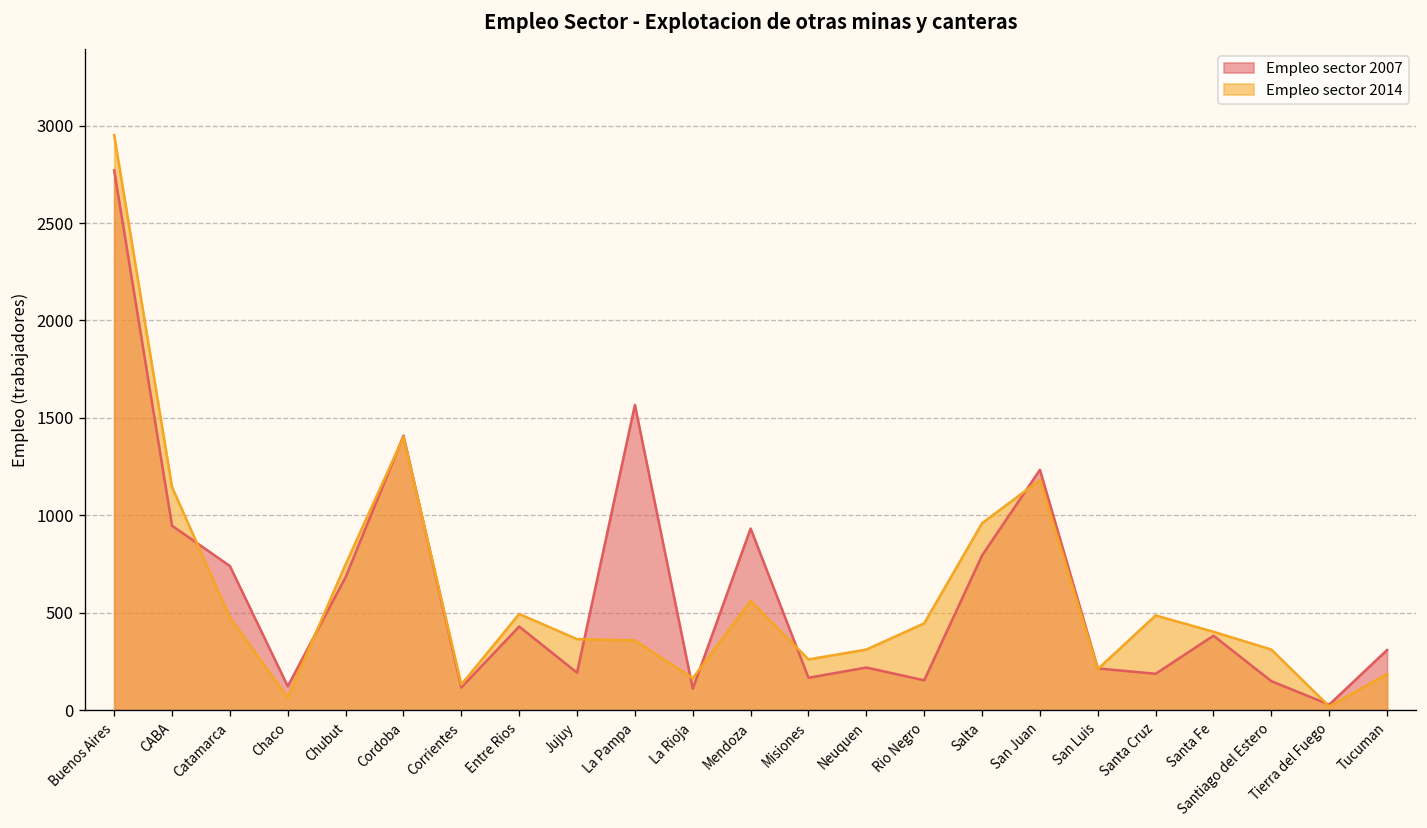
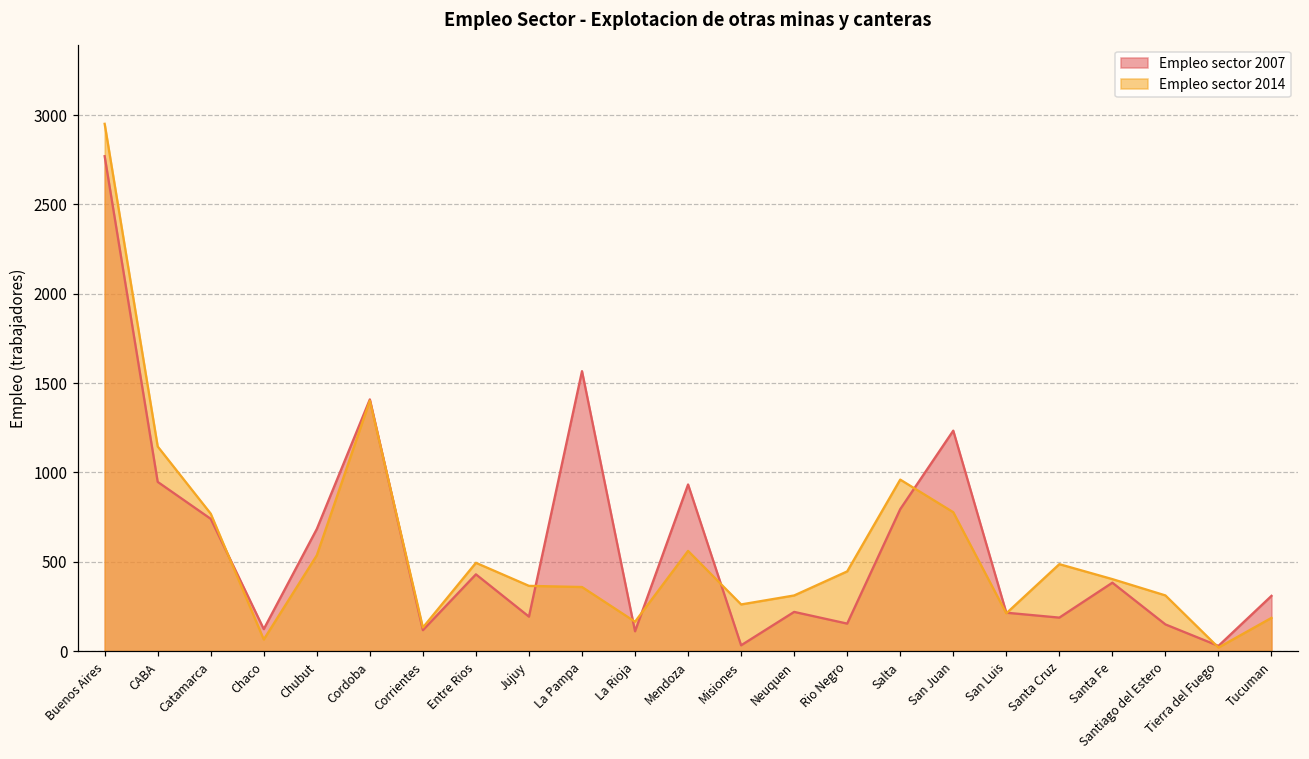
  {
    "Empleo sector 2007": {
      "Buenos Aires": 2770,
      "CABA": 950,
      "Catamarca": 740,
      "Chaco": 120,
      "Chubut": 680,
      "Entre Rios": 430,
      "Jujuy": 190,
      "La Pampa": 1570,
      "La Rioja": 110,
      "Mendoza": 930,
-     "Misiones": 170,
+     "Misiones": 30,
      "Neuquen": 220,
      "Rio Negro": 150,
      "Salta": 790,
      "San Juan": 1230,
      "Santa Cruz": 190,
      "Santa Fe": 380,
      "Santiago del Estero": 150,
      "Tucuman": 310
    },
    "Empleo sector 2014": {
      "Buenos Aires": 2950,
      "CABA": 1150,
-     "Catamarca": 480,
+     "Catamarca": 770,
      "Chaco": 60,
-     "Chubut": 750,
+     "Chubut": 540,
      "Entre Rios": 490,
      "Jujuy": 370,
      "La Pampa": 360,
      "La Rioja": 160,
      "Mendoza": 560,
      "Misiones": 260,
      "Neuquen": 310,
      "Rio Negro": 450,
      "Salta": 960,
-     "San Juan": 1180,
+     "San Juan": 780,
      "Santa Cruz": 490,
      "Santa Fe": 400,
      "Santiago del Estero": 310,
      "Tucuman": 190
    }
  }
